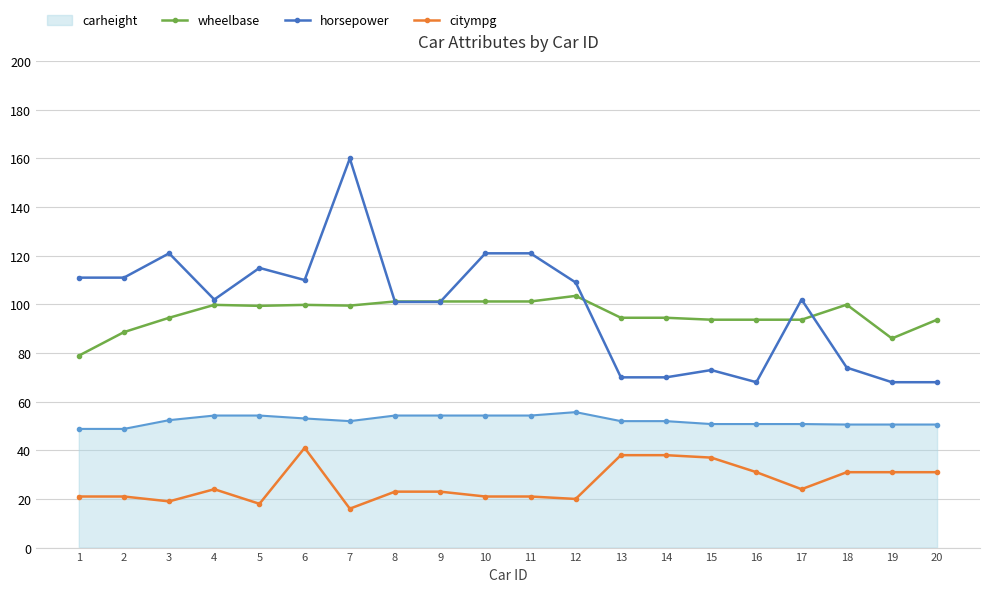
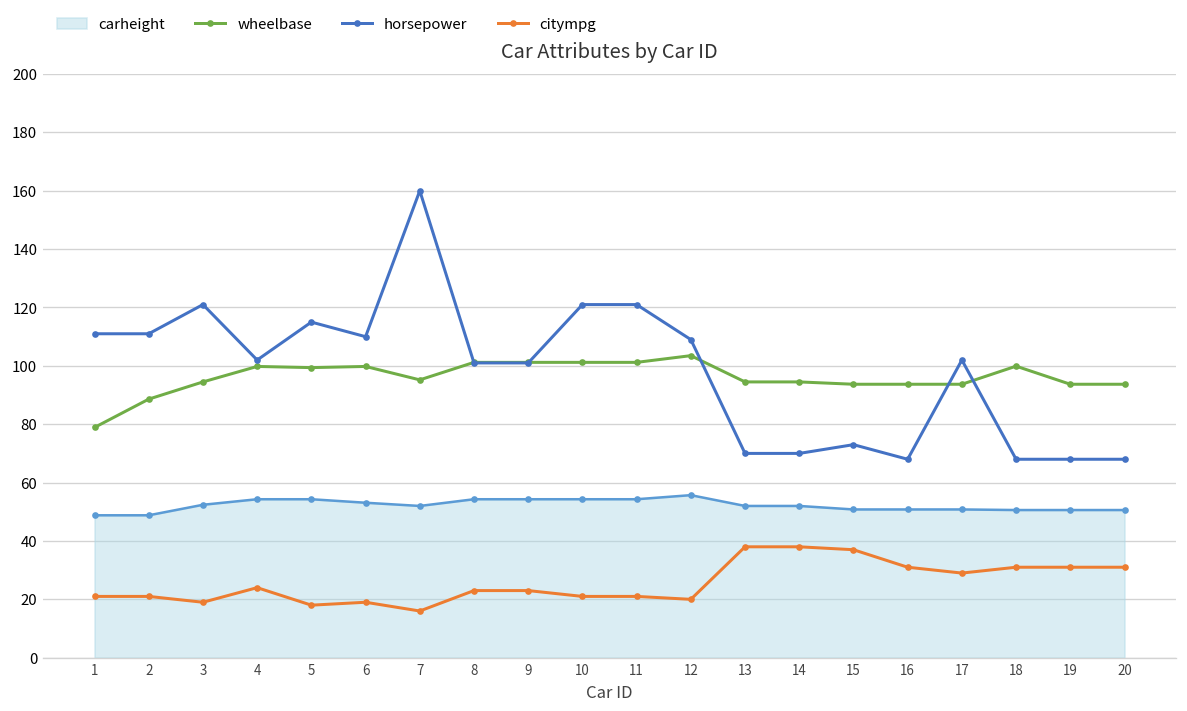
  {
    "carheight": {
      "1": 49,
      "2": 49,
      "3": 52,
      "4": 54,
      "5": 54,
      "6": 53,
      "7": 52,
      "8": 54,
      "9": 54,
      "10": 54,
      "11": 54,
      "12": 56,
      "13": 52,
      "14": 52,
      "15": 51,
      "16": 51,
      "17": 51,
      "18": 51,
      "19": 51,
      "20": 51
    },
    "wheelbase": {
      "1": 79,
      "2": 89,
      "3": 95,
      "4": 100,
      "5": 99,
      "6": 100,
-     "7": 100,
+     "7": 95,
      "10": 101,
      "11": 101,
      "12": 104,
      "13": 95,
      "14": 95,
      "15": 94,
      "16": 94,
      "17": 94,
      "18": 100,
-     "19": 86,
+     "19": 94,
      "20": 94
    },
    "horsepower": {
      "1": 111,
      "2": 111,
      "3": 121,
      "4": 102,
      "5": 115,
      "6": 110,
      "7": 160,
      "10": 121,
      "11": 121,
      "12": 109,
      "13": 70,
      "14": 70,
      "15": 73,
      "16": 68,
      "17": 102,
-     "18": 74,
+     "18": 68,
      "19": 68,
      "20": 68
    },
    "citympg": {
      "1": 21,
      "2": 21,
      "3": 19,
      "4": 24,
      "5": 18,
-     "6": 41,
+     "6": 19,
      "7": 16,
      "8": 23,
      "9": 23,
      "10": 21,
      "11": 21,
      "12": 20,
      "13": 38,
      "14": 38,
      "15": 37,
      "16": 31,
-     "17": 24,
+     "17": 29,
      "18": 31,
      "19": 31,
      "20": 31
    }
  }
